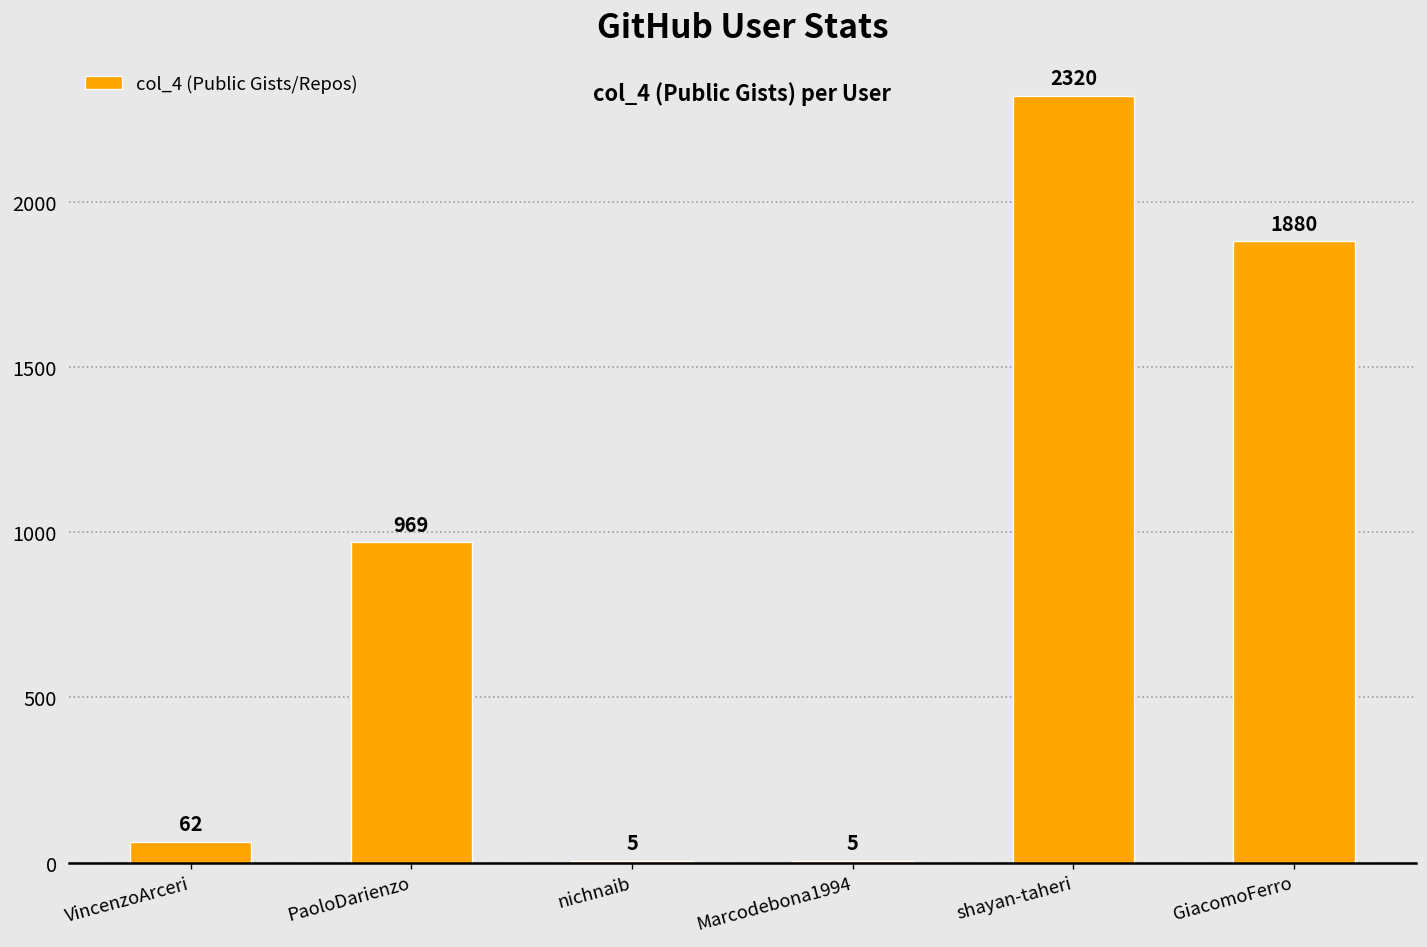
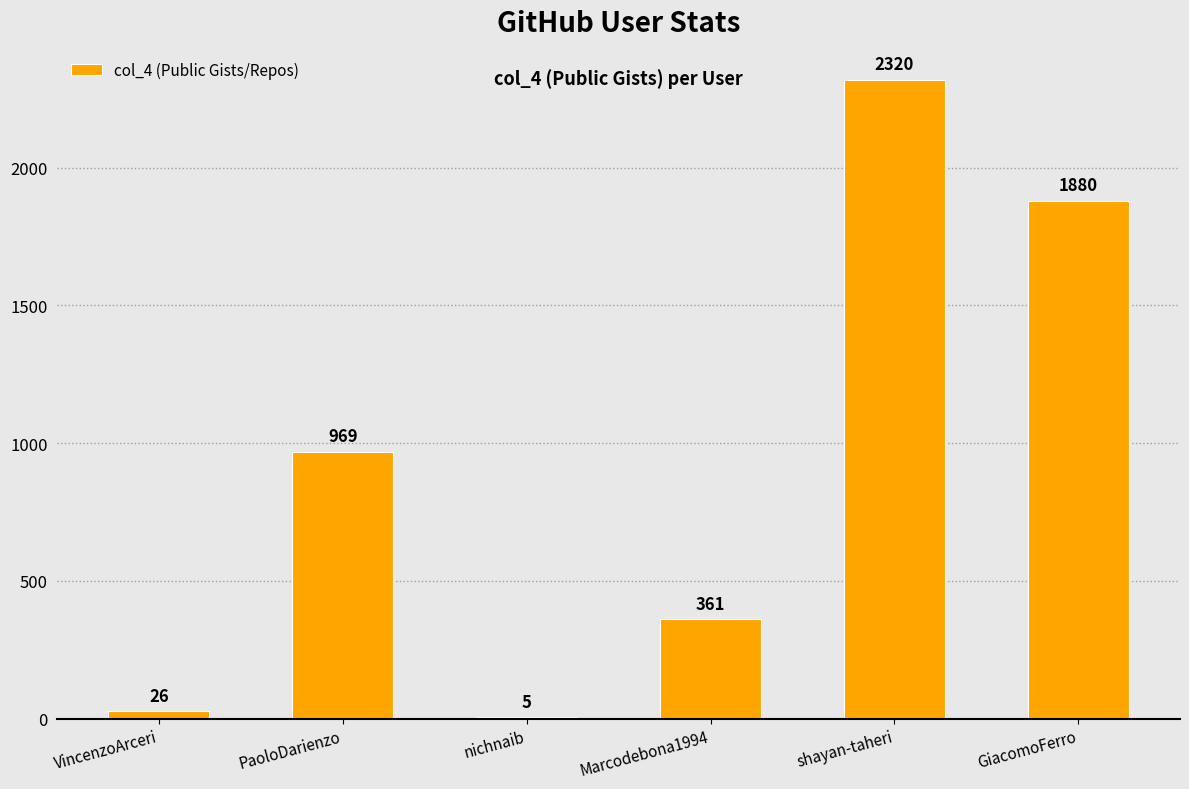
  {
-   "VincenzoArceri": 62,
+   "VincenzoArceri": 26,
    "PaoloDarienzo": 969,
    "nichnaib": 5,
-   "Marcodebona1994": 5,
+   "Marcodebona1994": 361,
    "shayan-taheri": 2320,
    "GiacomoFerro": 1880
  }
